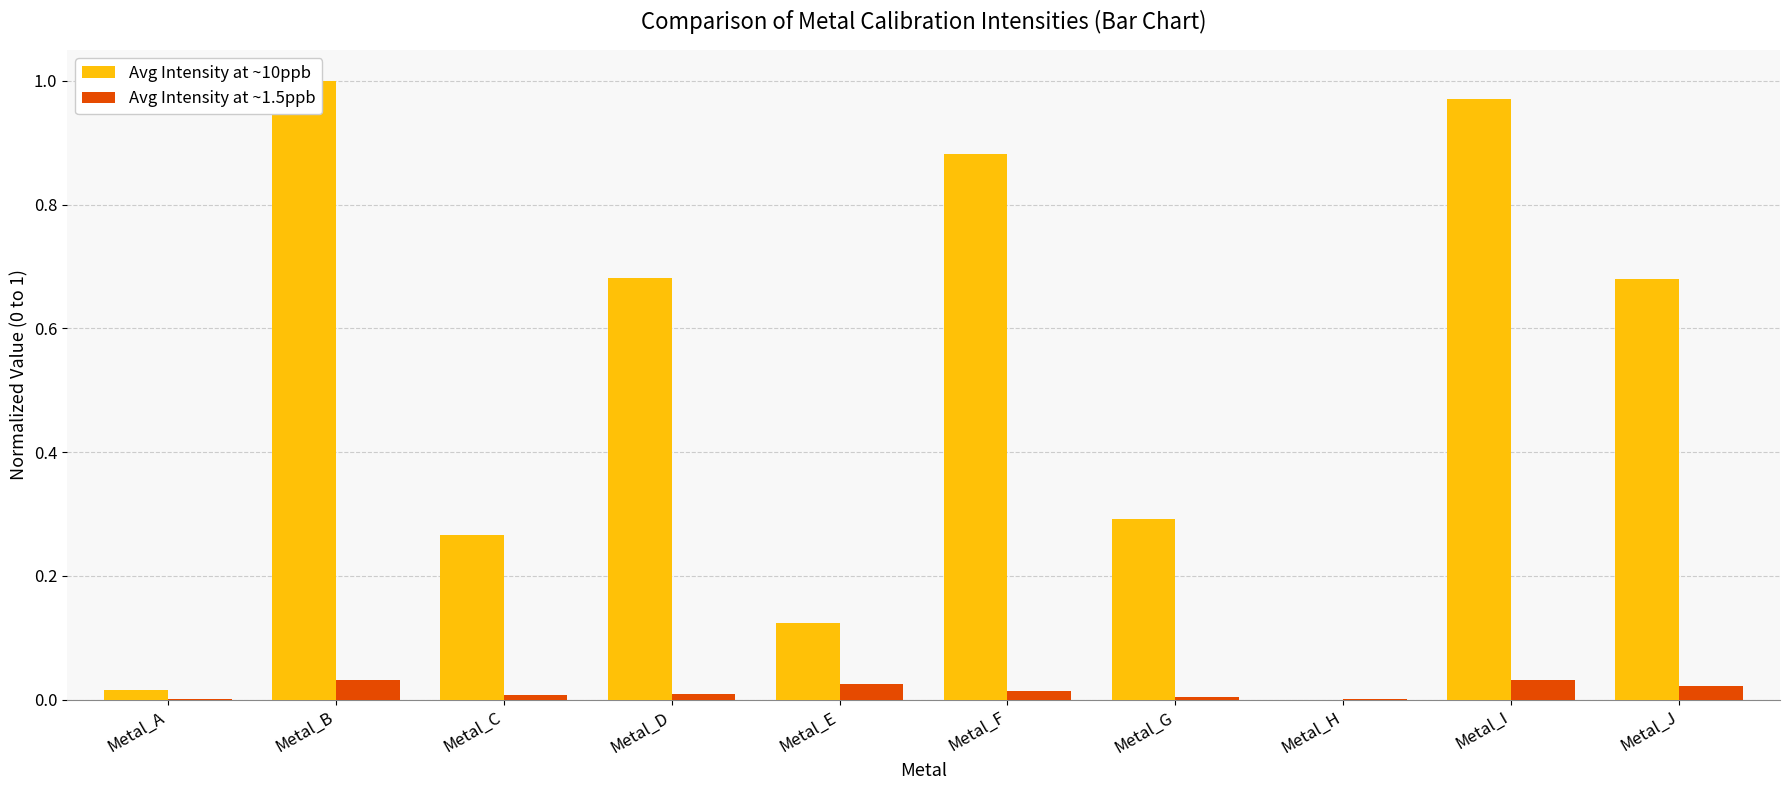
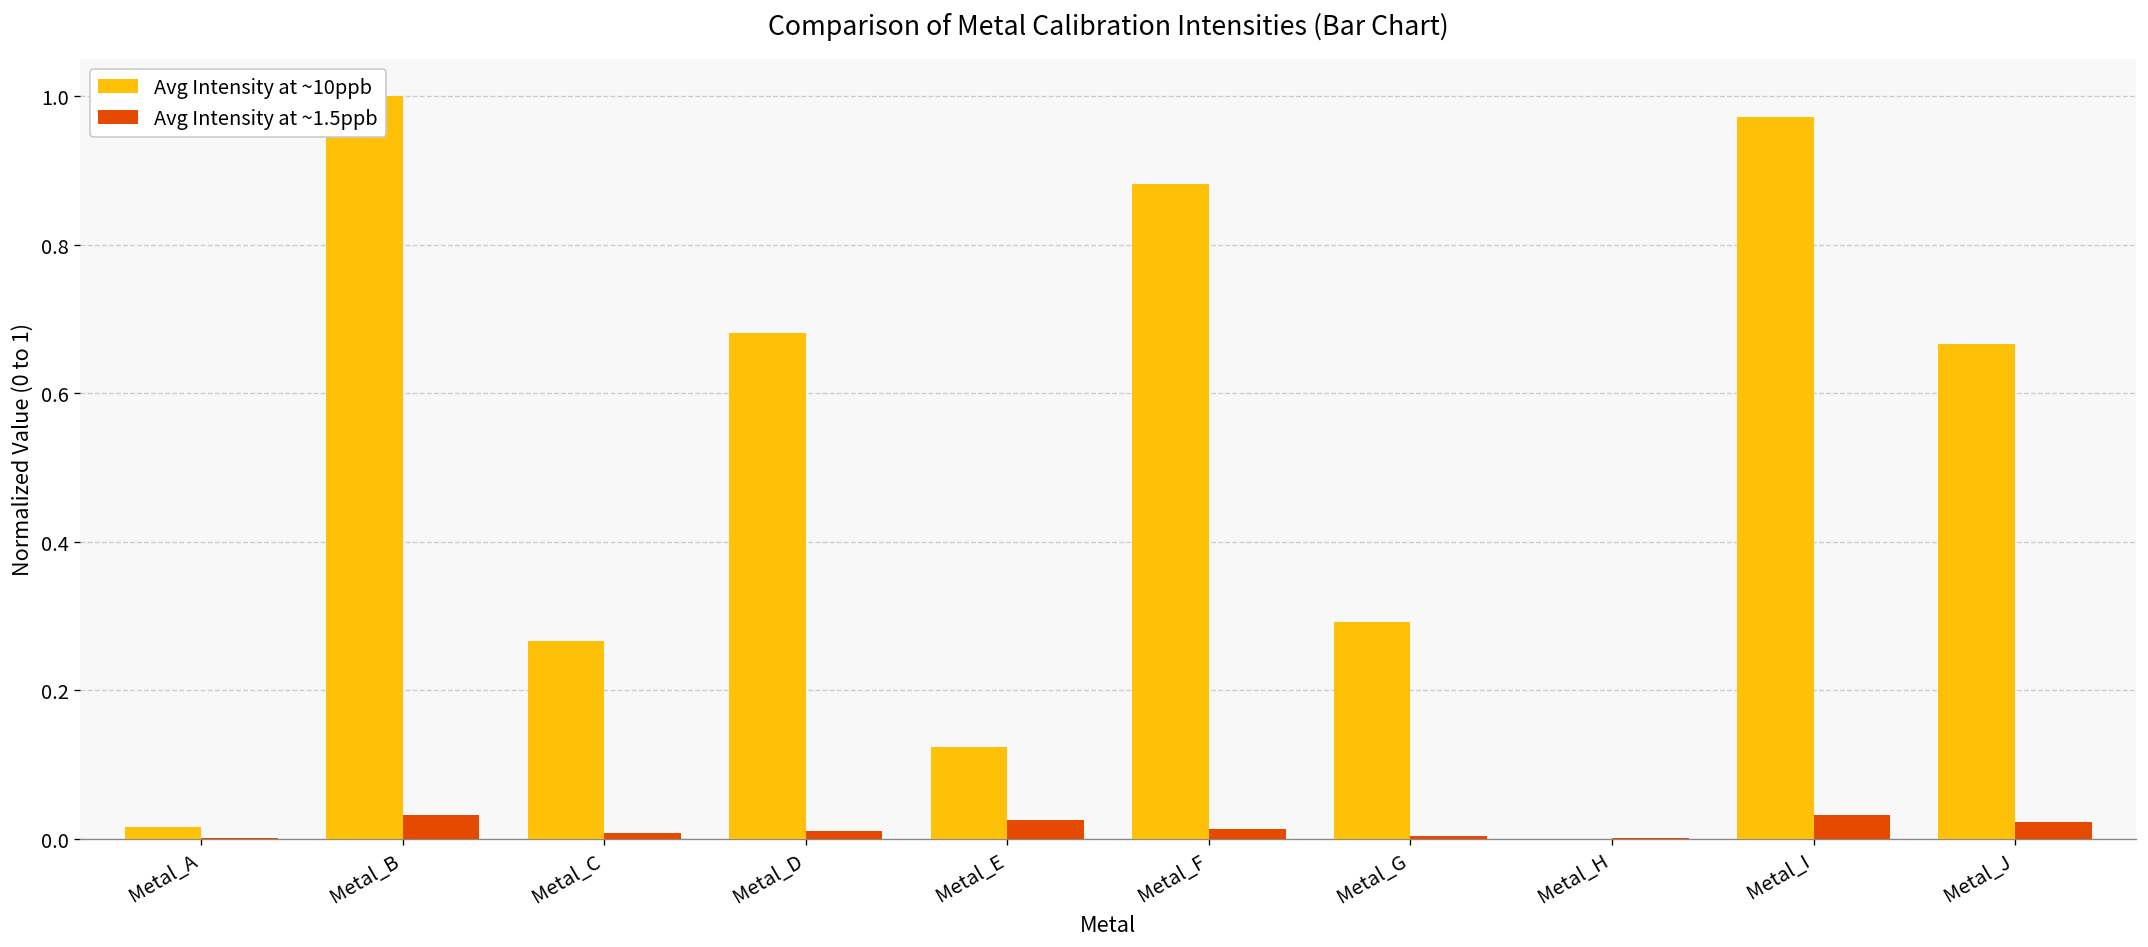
  {
    "Avg Intensity at ~10ppb": {
      "Metal_A": 0.02,
      "Metal_C": 0.27,
      "Metal_D": 0.68,
      "Metal_E": 0.12,
      "Metal_F": 0.88,
      "Metal_G": 0.29,
      "Metal_H": 0.00,
      "Metal_I": 0.97,
-     "Metal_J": 0.68
+     "Metal_J": 0.67
    },
    "Avg Intensity at ~1.5ppb": {
      "Metal_B": 0.03,
      "Metal_C": 0.01,
      "Metal_D": 0.01,
      "Metal_E": 0.03,
      "Metal_F": 0.01,
      "Metal_G": 0.00,
      "Metal_I": 0.03,
      "Metal_J": 0.02
    }
  }
